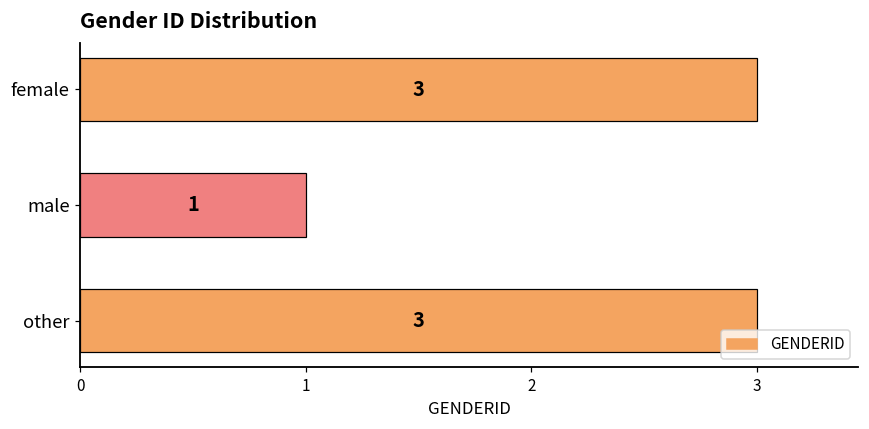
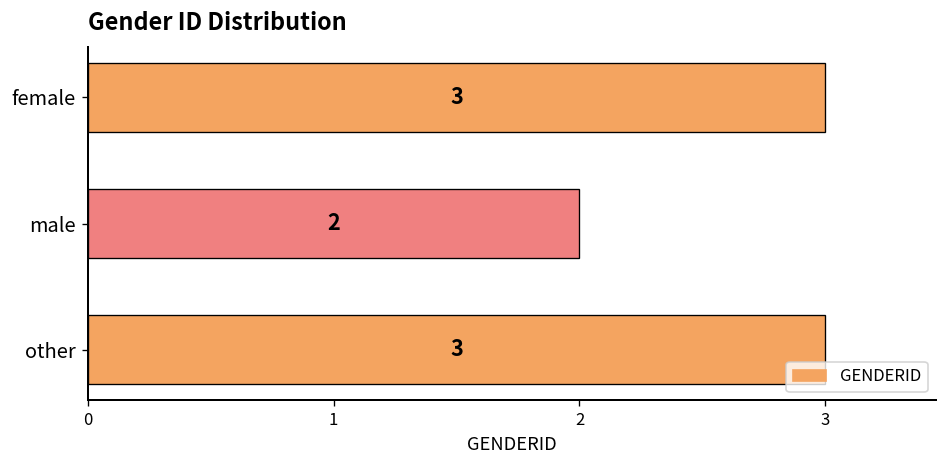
  {
    "female": 3,
-   "male": 1,
+   "male": 2,
    "other": 3
  }
